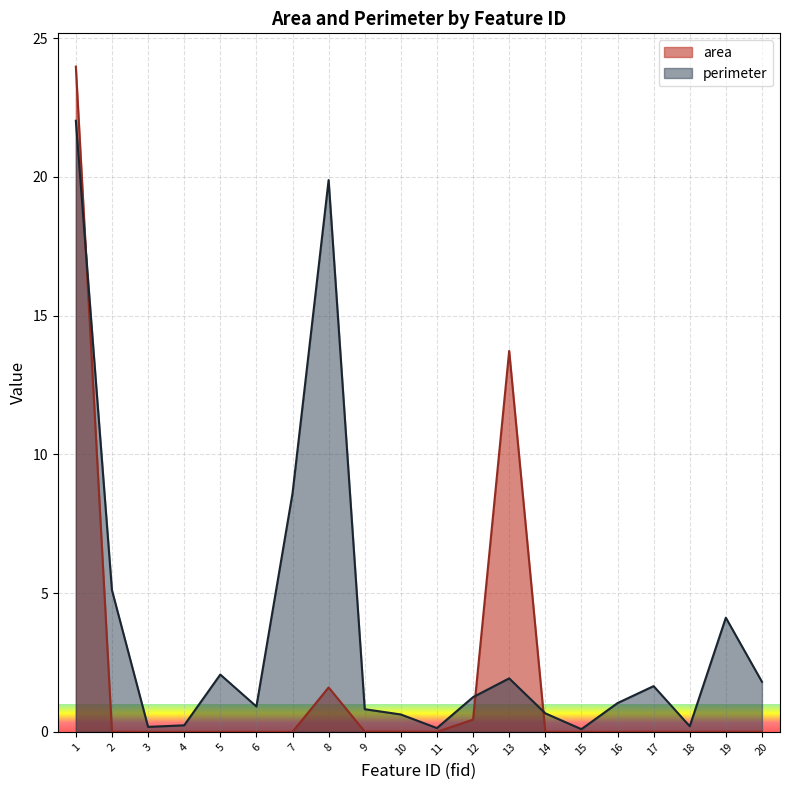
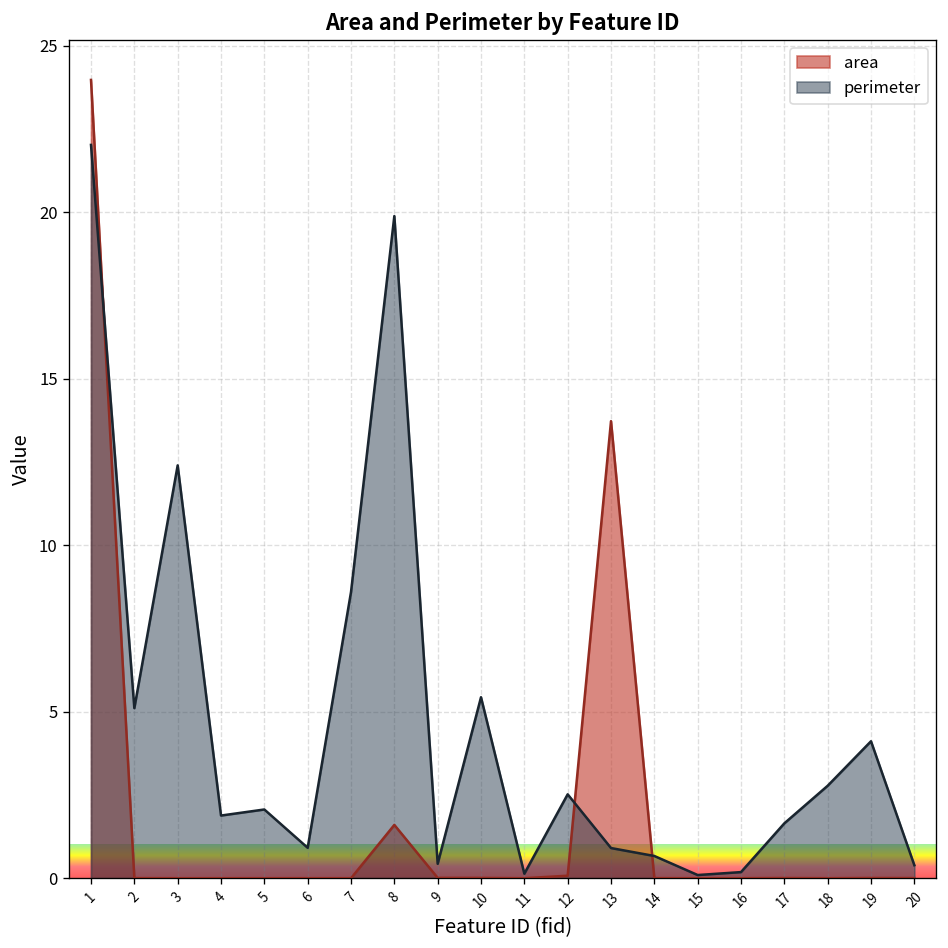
  {
    "area": {
      "1": 24.0,
      "2": 0.0,
      "3": 0.0,
      "4": 0.0,
      "5": 0.0,
      "6": 0.0,
      "7": 0.0,
      "8": 1.6,
      "9": 0.0,
      "10": 0.0,
      "11": 0.0,
-     "12": 0.4,
+     "12": 0.1,
      "13": 13.7,
      "14": 0.0,
      "15": 0.0,
      "16": 0.0,
      "17": 0.0,
      "18": 0.0,
      "19": 0.0,
      "20": 0.0
    },
    "perimeter": {
      "1": 22.0,
      "2": 5.1,
-     "3": 0.2,
-     "4": 0.2,
+     "3": 12.4,
+     "4": 1.9,
      "5": 2.1,
      "6": 0.9,
      "7": 8.6,
      "8": 19.9,
-     "9": 0.8,
-     "10": 0.6,
+     "9": 0.4,
+     "10": 5.4,
      "11": 0.1,
-     "12": 1.3,
-     "13": 1.9,
+     "12": 2.5,
+     "13": 0.9,
      "14": 0.7,
      "15": 0.1,
-     "16": 1.0,
+     "16": 0.2,
      "17": 1.6,
-     "18": 0.2,
+     "18": 2.8,
      "19": 4.1,
-     "20": 1.8
+     "20": 0.4
    }
  }
